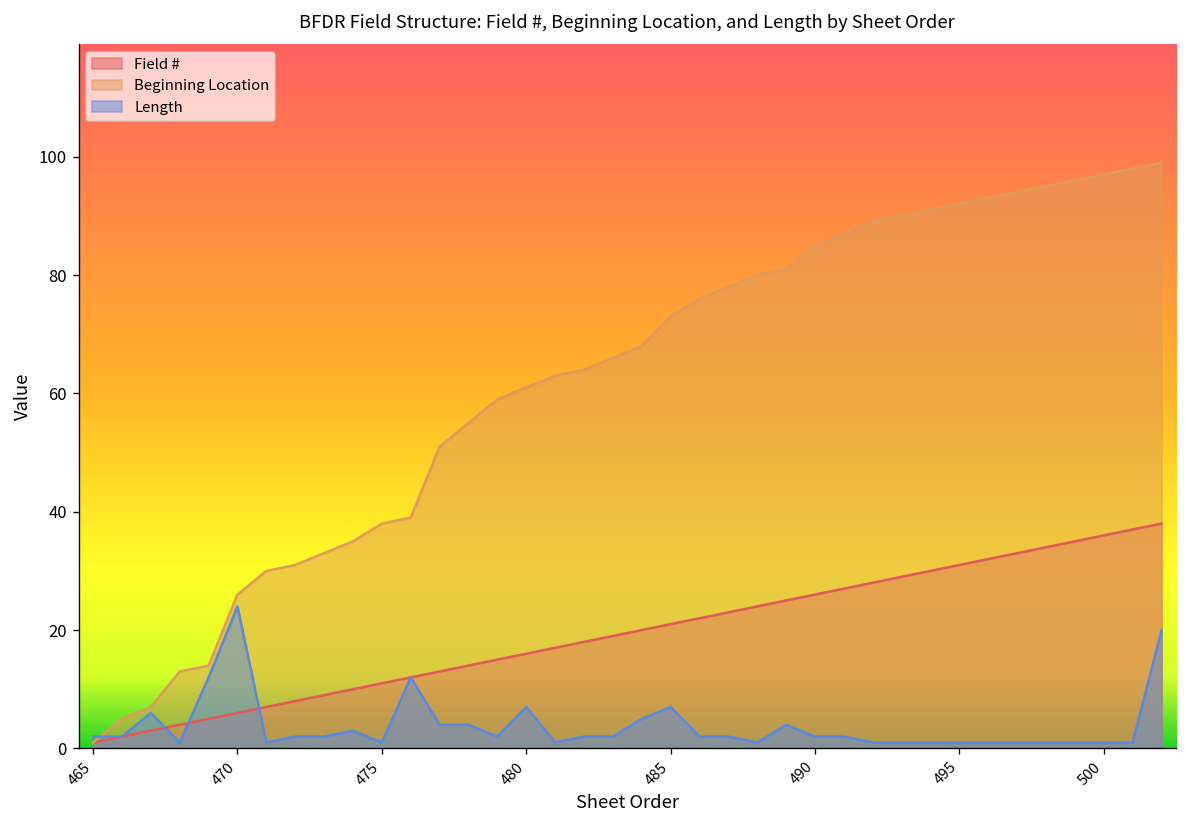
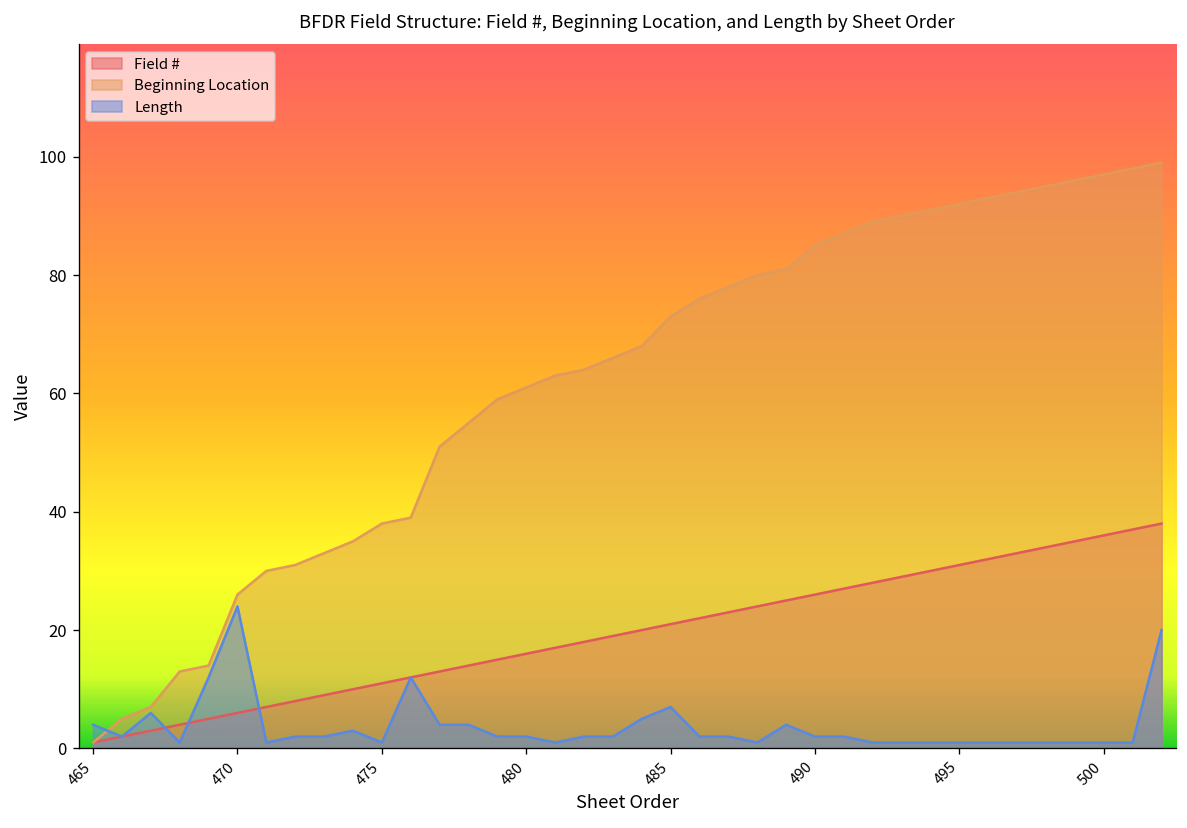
  {
    "Length": {
-     "465": 2,
+     "465": 4,
      "470": 24,
      "475": 1,
-     "480": 7,
+     "480": 2,
      "485": 7,
      "490": 2,
      "495": 1,
      "500": 1
    }
  }
